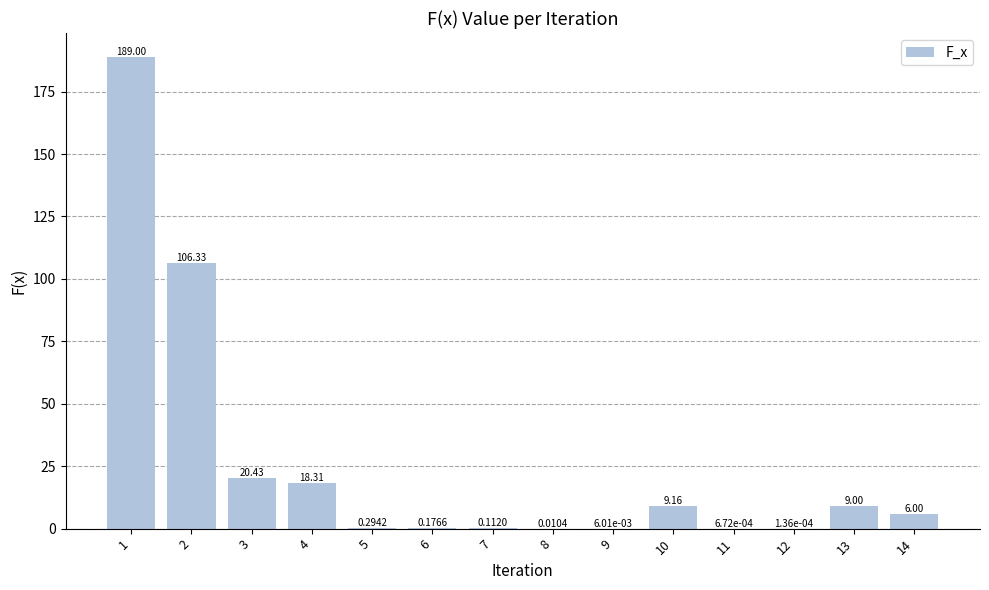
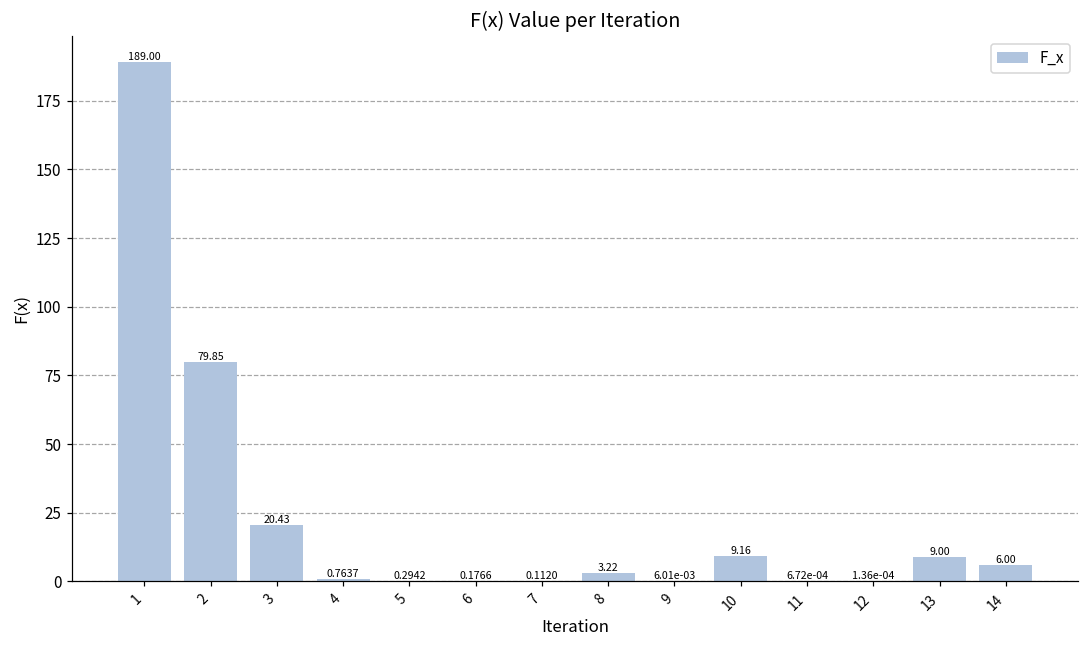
  {
    "1": "189.00",
-   "2": "106.33",
+   "2": "79.85",
    "3": "20.43",
-   "4": "18.31",
+   "4": "0.7637",
    "5": "0.2942",
    "6": "0.1766",
    "7": "0.1120",
-   "8": "0.0104",
+   "8": "3.22",
    "9": "6.01e-03",
    "10": "9.16",
    "11": "6.72e-04",
    "12": "1.36e-04",
    "13": "9.00",
    "14": "6.00"
  }
